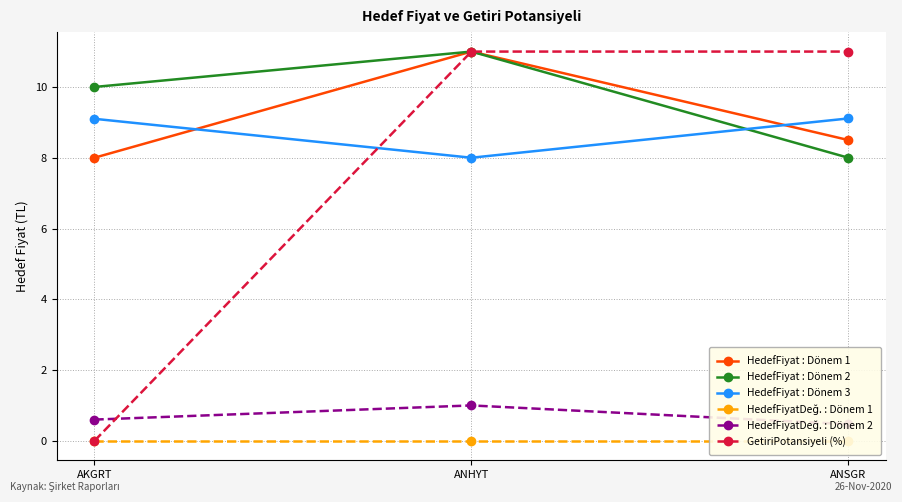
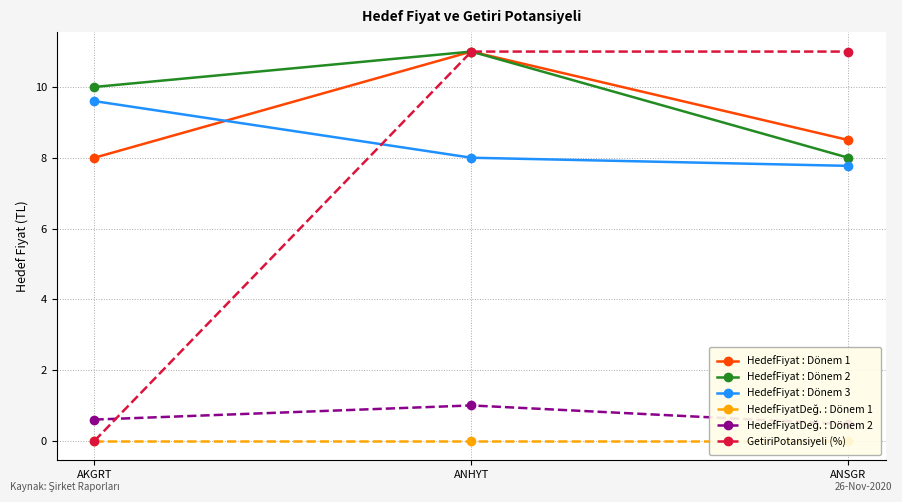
  {
    "HedefFiyat : Dönem 1": {
      "AKGRT": 8.0,
      "ANSGR": 8.5
    },
    "HedefFiyat : Dönem 2": {
      "AKGRT": 10.0,
      "ANSGR": 8.0
    },
    "HedefFiyat : Dönem 3": {
-     "AKGRT": 9.1,
+     "AKGRT": 9.6,
      "ANHYT": 8.0,
-     "ANSGR": 9.1
+     "ANSGR": 7.8
    },
    "HedefFiyatDeğ. : Dönem 1": {
      "ANHYT": 0.0
    },
    "HedefFiyatDeğ. : Dönem 2": {
      "AKGRT": 0.6,
      "ANHYT": 1.0
    },
    "GetiriPotansiyeli (%)": {
      "ANSGR": 11.0
    }
  }
